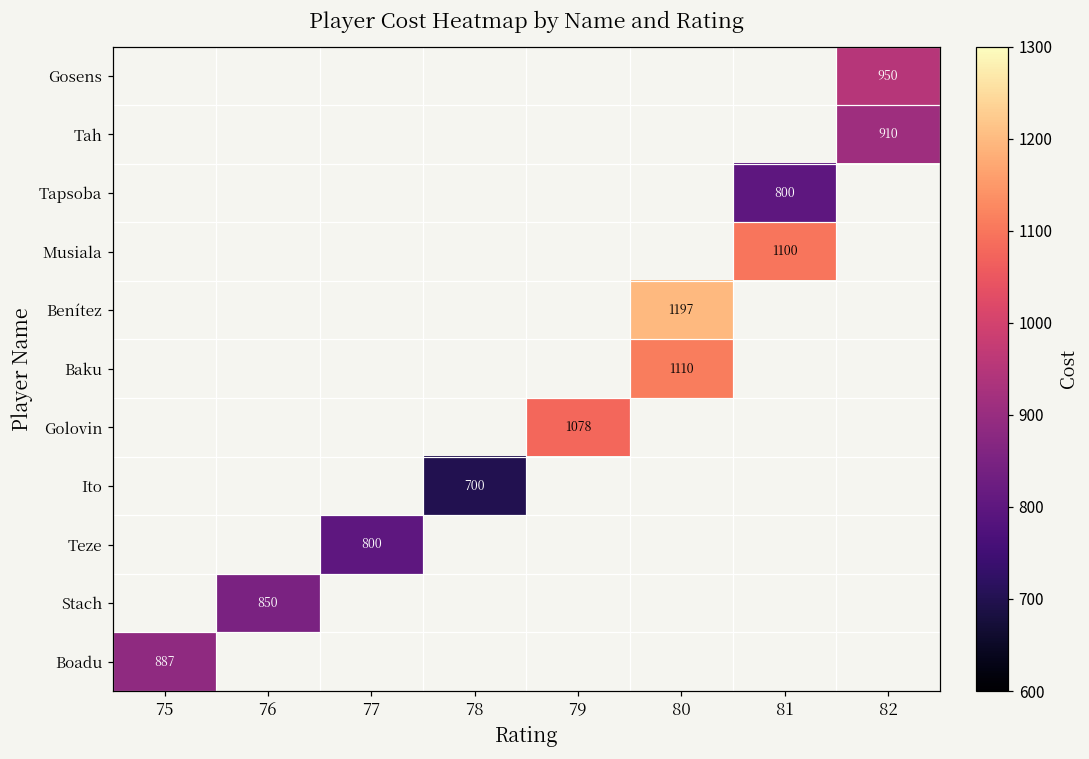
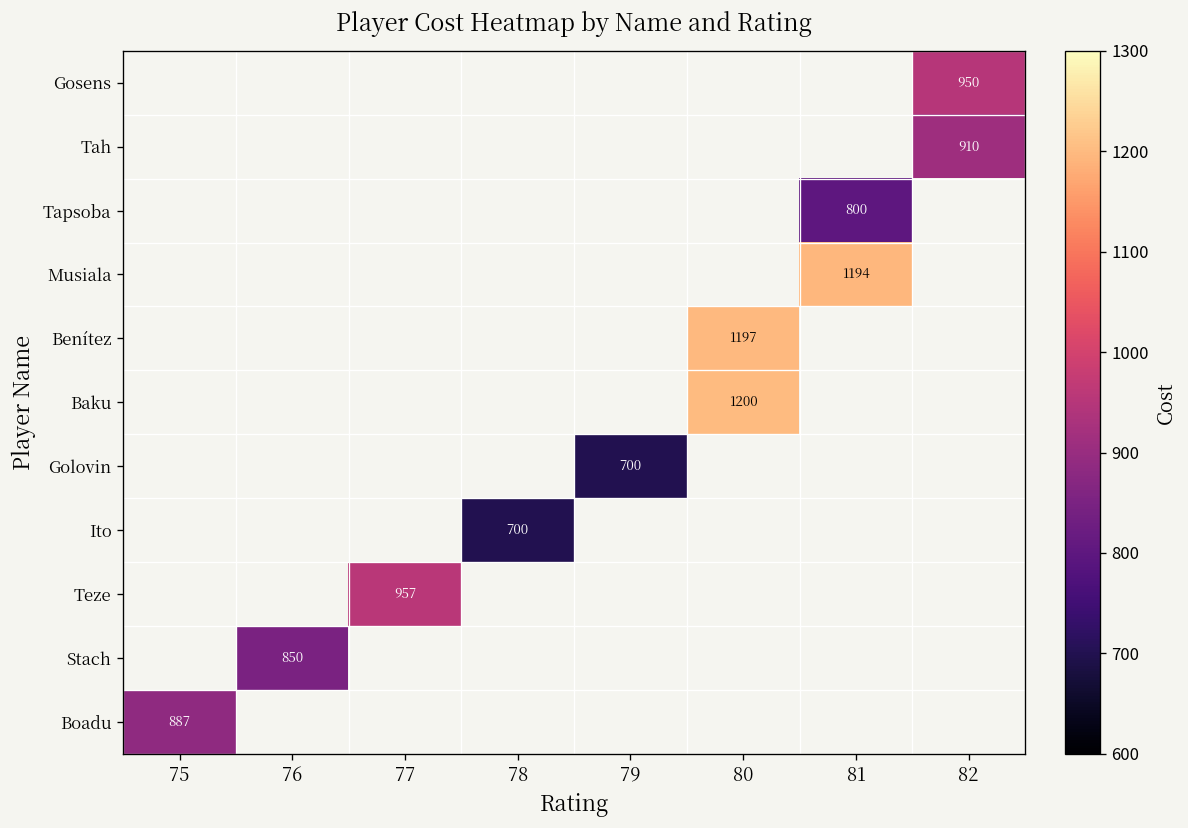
  {
    "Gosens": {
      "82": 950
    },
    "Tah": {
      "82": 910
    },
    "Tapsoba": {
      "81": 800
    },
    "Musiala": {
-     "81": 1100
+     "81": 1194
    },
    "Benítez": {
      "80": 1197
    },
    "Baku": {
-     "80": 1110
+     "80": 1200
    },
    "Golovin": {
-     "79": 1078
+     "79": 700
    },
    "Ito": {
      "78": 700
    },
    "Teze": {
-     "77": 800
+     "77": 957
    },
    "Stach": {
      "76": 850
    },
    "Boadu": {
      "75": 887
    }
  }
